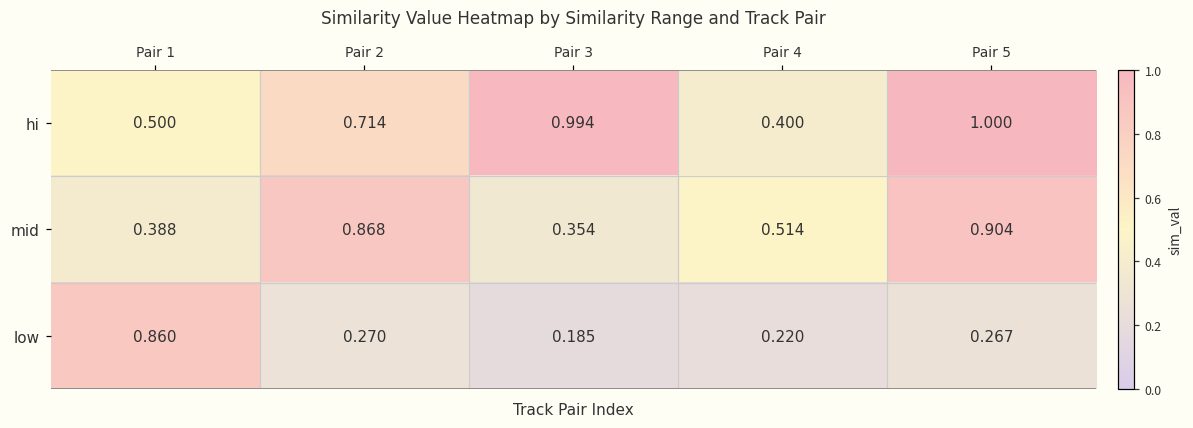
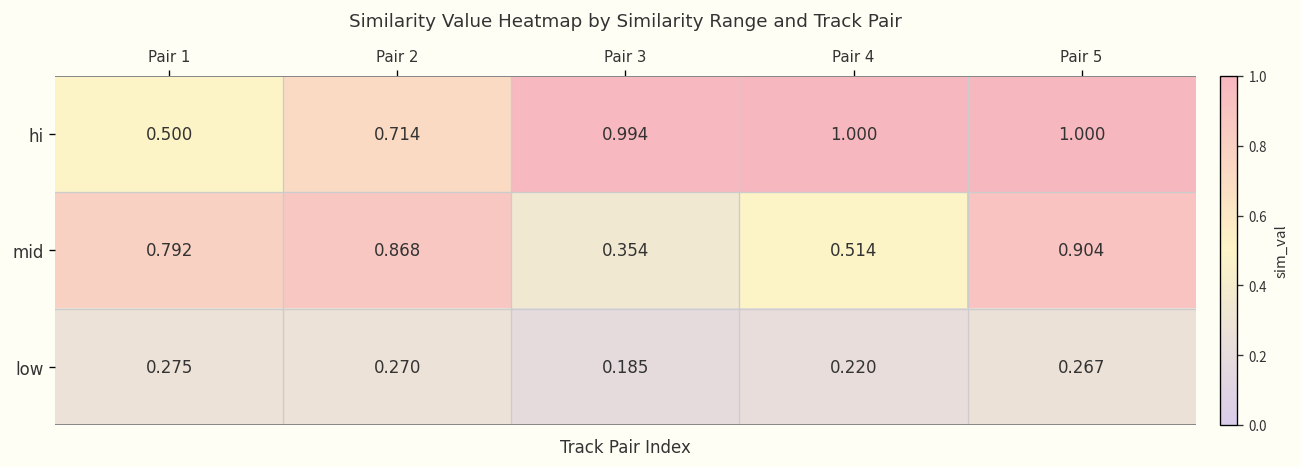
  {
    "hi": {
      "Pair 1": 0.500,
      "Pair 2": 0.714,
      "Pair 3": 0.994,
-     "Pair 4": 0.400,
+     "Pair 4": 1.000,
      "Pair 5": 1.000
    },
    "mid": {
-     "Pair 1": 0.388,
+     "Pair 1": 0.792,
      "Pair 2": 0.868,
      "Pair 3": 0.354,
      "Pair 4": 0.514,
      "Pair 5": 0.904
    },
    "low": {
-     "Pair 1": 0.860,
+     "Pair 1": 0.275,
      "Pair 2": 0.270,
      "Pair 3": 0.185,
      "Pair 4": 0.220,
      "Pair 5": 0.267
    }
  }
